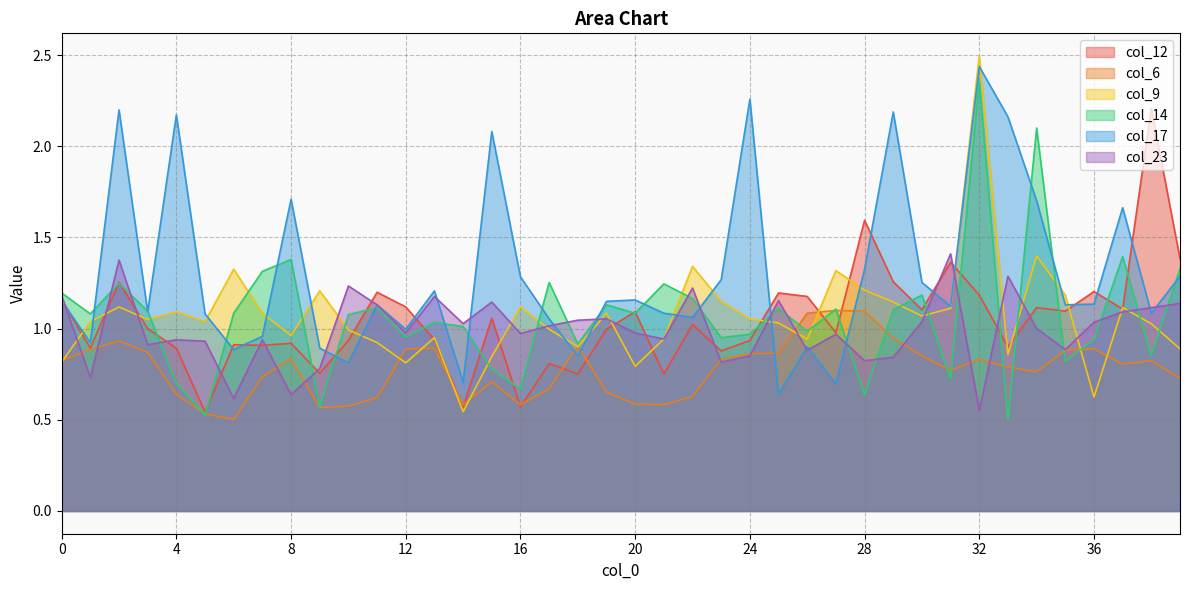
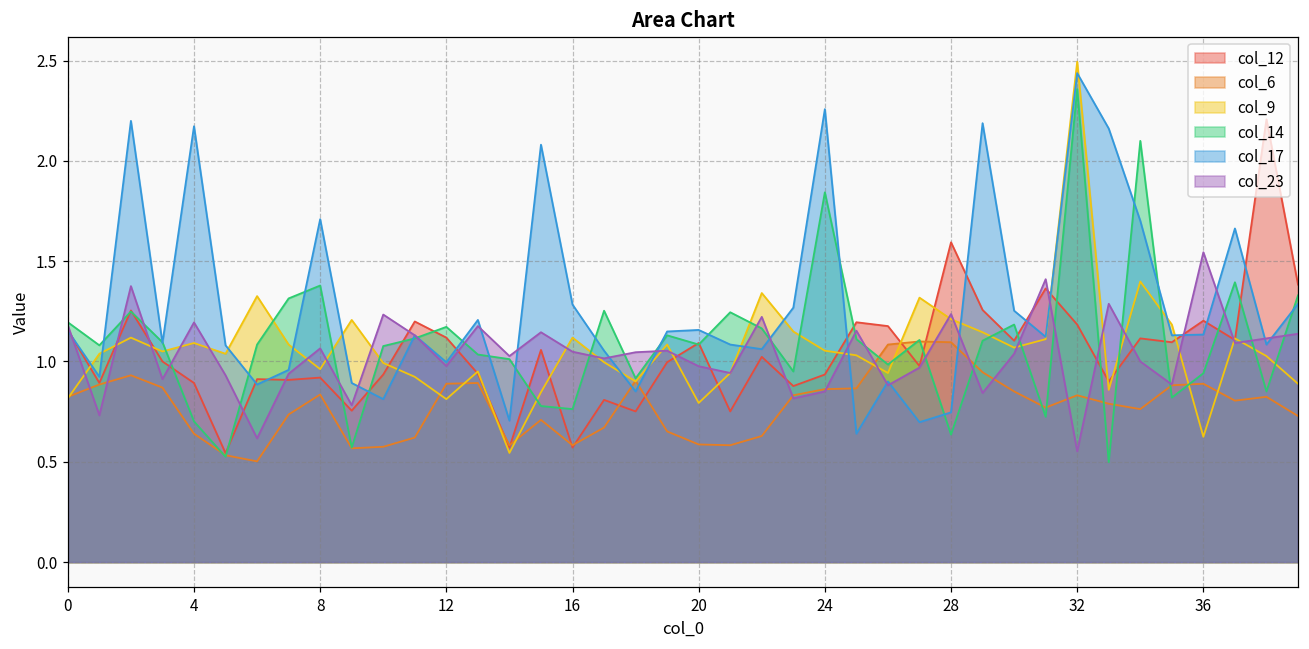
  {
    "col_14": {
      "0": 1.20,
      "4": 0.70,
      "8": 1.38,
-     "12": 0.95,
-     "16": 0.67,
-     "24": 0.97,
+     "12": 1.17,
+     "16": 0.76,
+     "24": 1.84,
      "28": 0.64,
      "32": 2.36,
      "36": 0.94
    },
    "col_17": {
      "4": 2.17,
      "8": 1.71,
      "12": 1.00,
      "16": 1.28,
      "20": 1.16,
      "24": 2.26,
-     "28": 1.33,
+     "28": 0.75,
      "32": 2.44,
      "36": 1.13
    },
    "col_23": {
      "0": 1.18,
-     "4": 0.94,
-     "8": 0.64,
+     "4": 1.19,
+     "8": 1.07,
      "12": 0.98,
-     "16": 0.97,
+     "16": 1.05,
      "20": 0.98,
-     "28": 0.82,
+     "28": 1.24,
      "32": 0.55,
-     "36": 1.03
+     "36": 1.54
    }
  }
